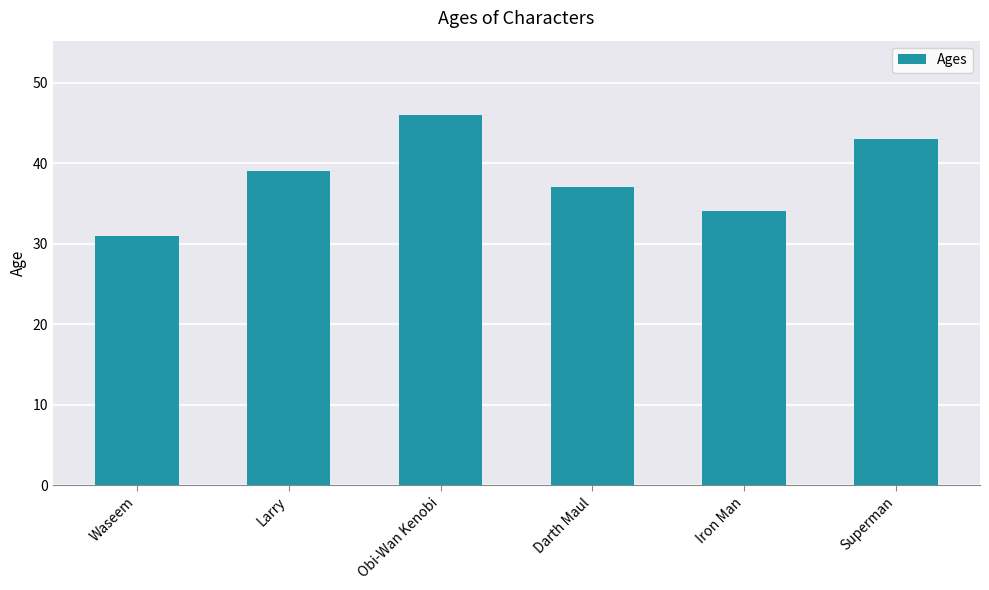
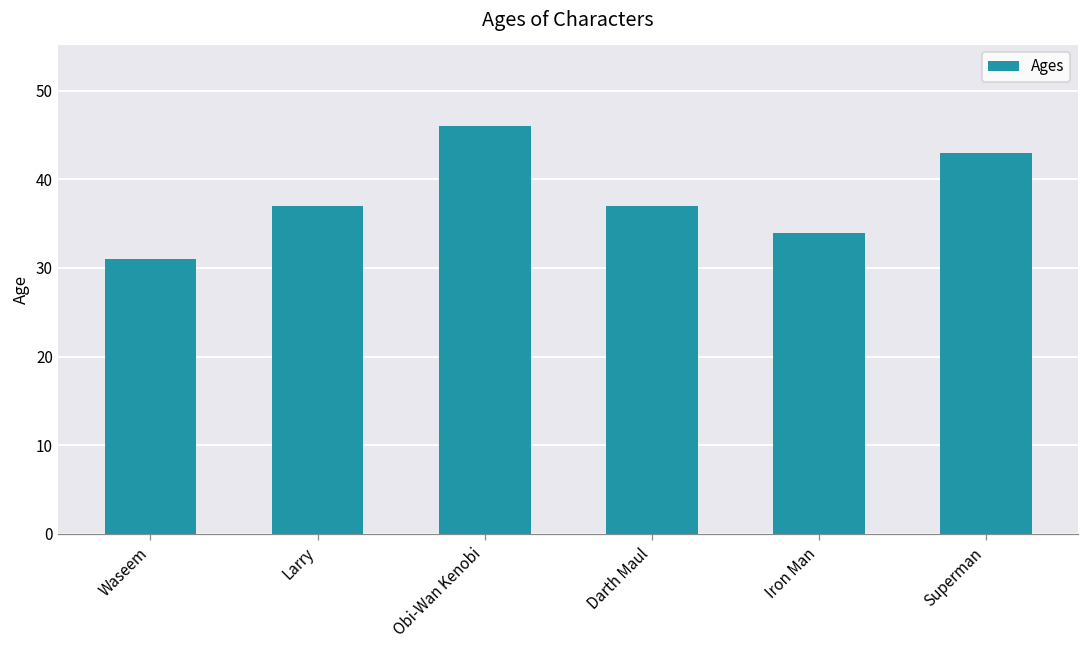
  {
    "Waseem": 31,
-   "Larry": 39,
+   "Larry": 37,
    "Obi-Wan Kenobi": 46,
    "Darth Maul": 37,
    "Iron Man": 34,
    "Superman": 43
  }
